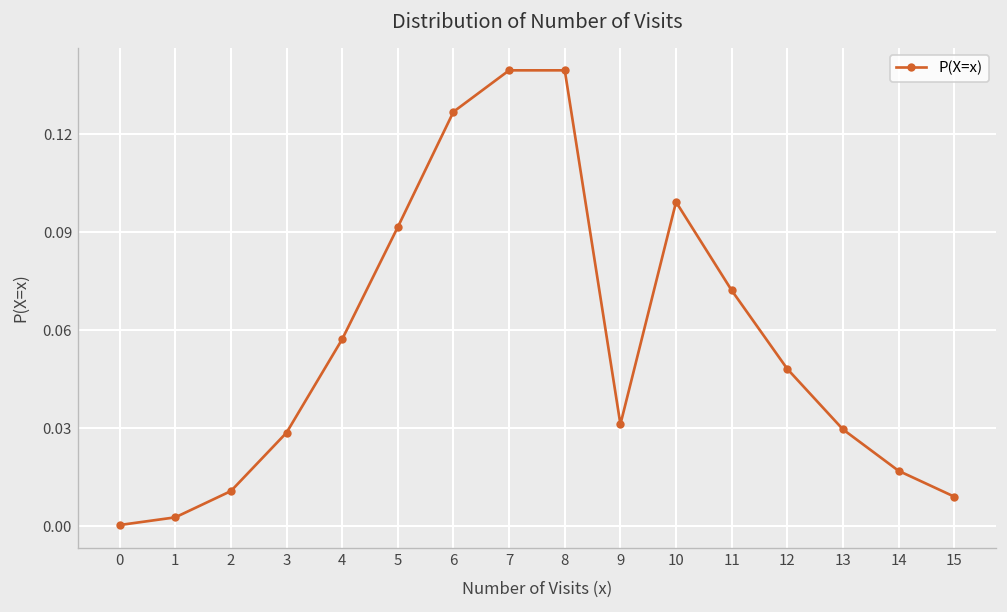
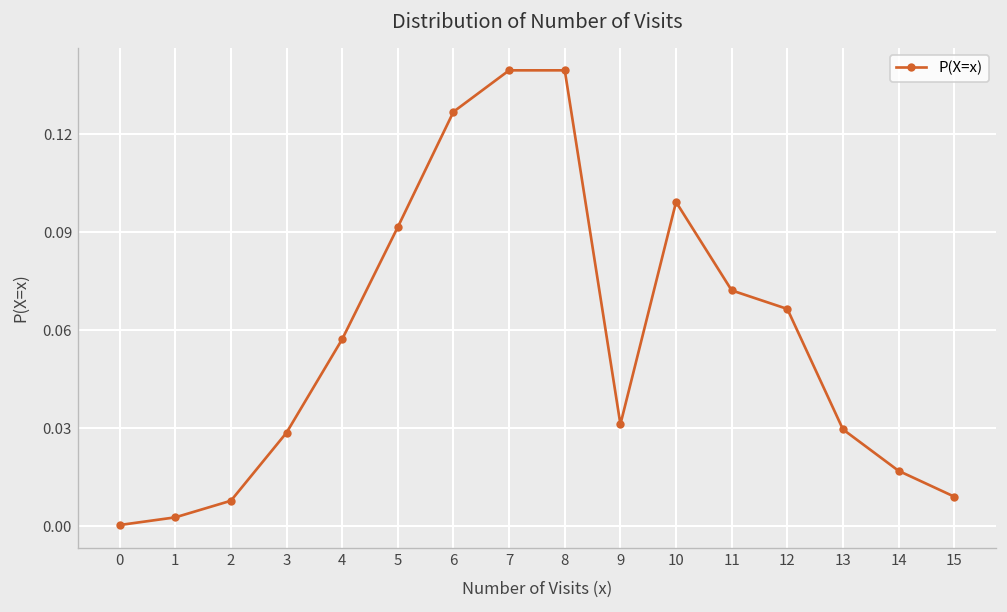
  {
    "0": 0.000,
    "1": 0.003,
-   "2": 0.011,
+   "2": 0.008,
    "3": 0.029,
    "4": 0.057,
    "5": 0.092,
    "6": 0.127,
    "7": 0.140,
    "8": 0.140,
    "9": 0.031,
    "10": 0.099,
    "11": 0.072,
-   "12": 0.048,
+   "12": 0.067,
    "13": 0.030,
    "14": 0.017,
    "15": 0.009
  }
